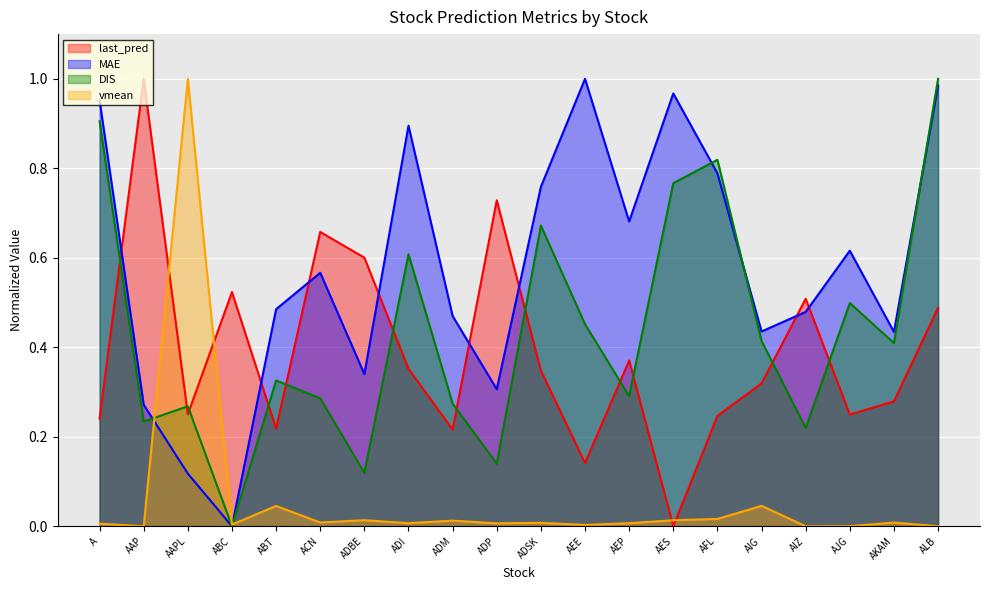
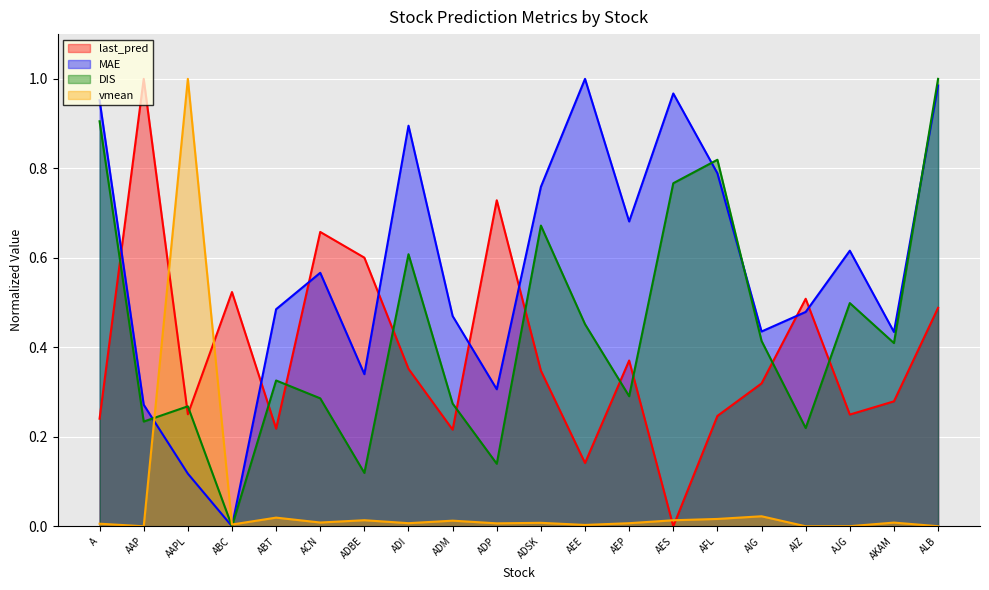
  {
    "last_pred": {
      "A": 0.24,
      "AAPL": 0.25,
      "ABC": 0.52,
      "ABT": 0.22,
      "ACN": 0.66,
      "ADBE": 0.60,
      "ADI": 0.35,
      "ADM": 0.22,
      "ADP": 0.73,
      "ADSK": 0.35,
      "AEE": 0.14,
      "AEP": 0.37,
      "AES": 0.00,
      "AFL": 0.25,
      "AIG": 0.32,
      "AIZ": 0.51,
      "AJG": 0.25,
      "AKAM": 0.28,
      "ALB": 0.49
    },
    "MAE": {
      "AAP": 0.27,
      "AAPL": 0.12,
      "ABT": 0.49,
      "ACN": 0.57,
      "ADBE": 0.34,
      "ADI": 0.90,
      "ADM": 0.47,
      "ADP": 0.31,
      "ADSK": 0.76,
      "AEE": 1.00,
      "AEP": 0.68,
      "AES": 0.97,
      "AFL": 0.79,
      "AIG": 0.44,
      "AIZ": 0.48,
      "AJG": 0.62,
      "AKAM": 0.43,
      "ALB": 0.99
    },
    "DIS": {
      "A": 0.91,
      "AAP": 0.23,
      "AAPL": 0.27,
      "ABT": 0.33,
      "ACN": 0.29,
      "ADBE": 0.12,
      "ADI": 0.61,
      "ADM": 0.27,
      "ADP": 0.14,
      "ADSK": 0.67,
      "AEE": 0.45,
      "AEP": 0.29,
      "AES": 0.77,
      "AFL": 0.82,
      "AIG": 0.41,
      "AIZ": 0.22,
      "AJG": 0.50,
      "AKAM": 0.41,
      "ALB": 1.00
    },
    "vmean": {
      "A": 0.01,
      "AAP": 0.00,
      "AAPL": 1.00,
-     "ABT": 0.05,
+     "ABT": 0.02,
      "ACN": 0.01,
      "ADBE": 0.01,
      "ADI": 0.01,
      "ADM": 0.01,
      "ADP": 0.01,
      "ADSK": 0.01,
      "AEE": 0.00,
      "AEP": 0.01,
      "AES": 0.01,
      "AFL": 0.02,
-     "AIG": 0.05,
+     "AIG": 0.02,
      "AIZ": 0.00,
      "AJG": 0.00,
      "AKAM": 0.01,
      "ALB": 0.00
    }
  }
